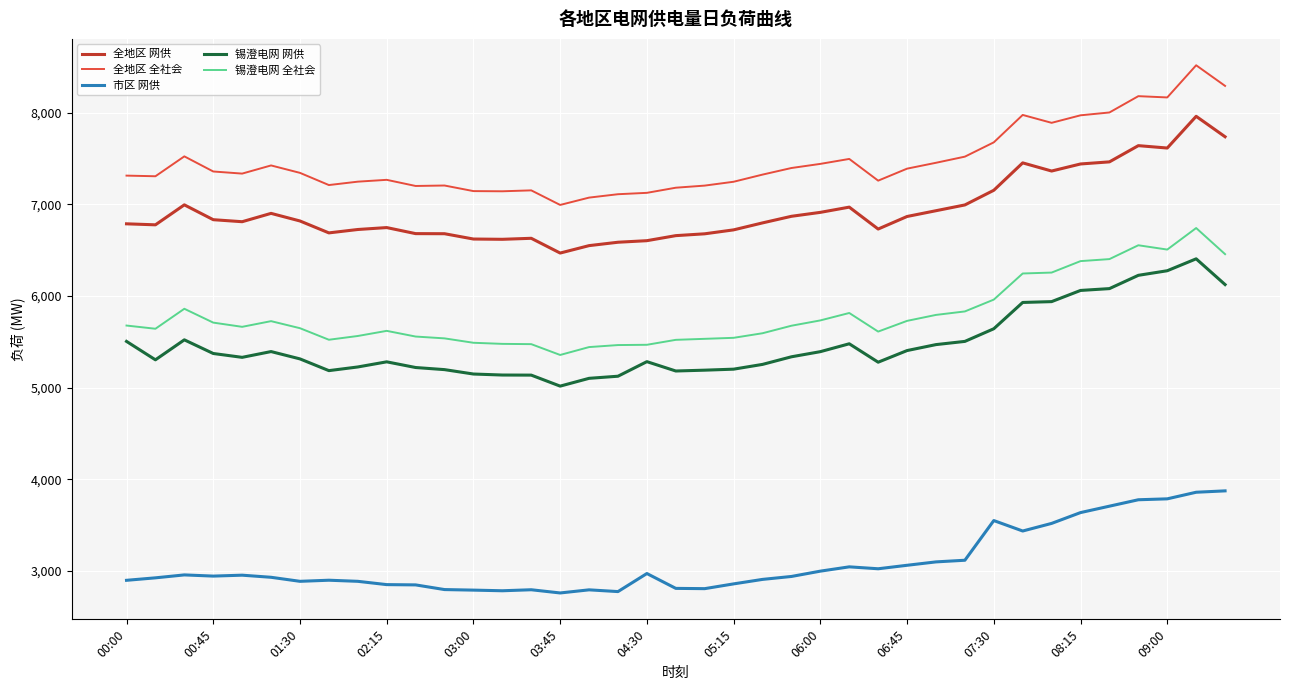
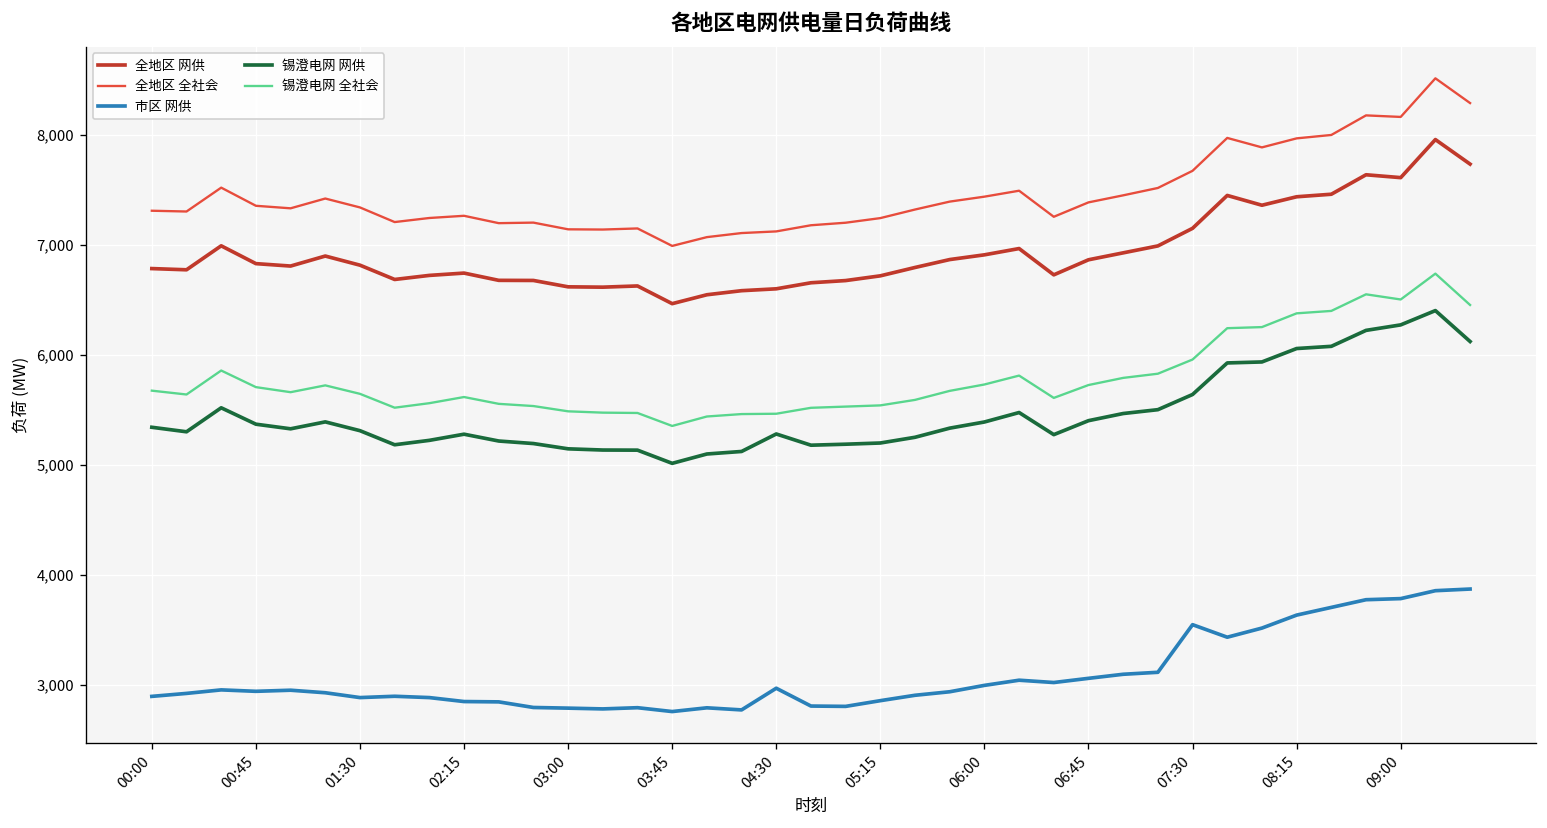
  {
    "市区 网供": {
      "00:00": "2,900",
      "00:45": "2,900",
      "01:30": "2,900",
      "02:15": "2,900",
      "03:00": "2,800",
      "03:45": "2,800",
      "04:30": "3,000",
      "05:15": "2,900",
      "06:00": "3,000",
      "06:45": "3,100",
      "07:30": "3,500",
      "08:15": "3,600",
      "09:00": "3,800"
    },
    "锡澄电网 网供": {
-     "00:00": "5,500",
+     "00:00": "5,300",
      "00:45": "5,400",
      "01:30": "5,300",
      "02:15": "5,300",
      "03:00": "5,100",
      "03:45": "5,000",
      "04:30": "5,300",
      "05:15": "5,200",
      "06:00": "5,400",
      "06:45": "5,400",
      "07:30": "5,600",
      "08:15": "6,100",
      "09:00": "6,300"
    },
    "锡澄电网 全社会": {
      "00:00": "5,700",
      "00:45": "5,700",
      "01:30": "5,600",
      "02:15": "5,600",
      "03:00": "5,500",
      "03:45": "5,400",
      "04:30": "5,500",
      "05:15": "5,500",
      "06:00": "5,700",
      "06:45": "5,700",
      "07:30": "6,000",
      "08:15": "6,400",
      "09:00": "6,500"
    }
  }
